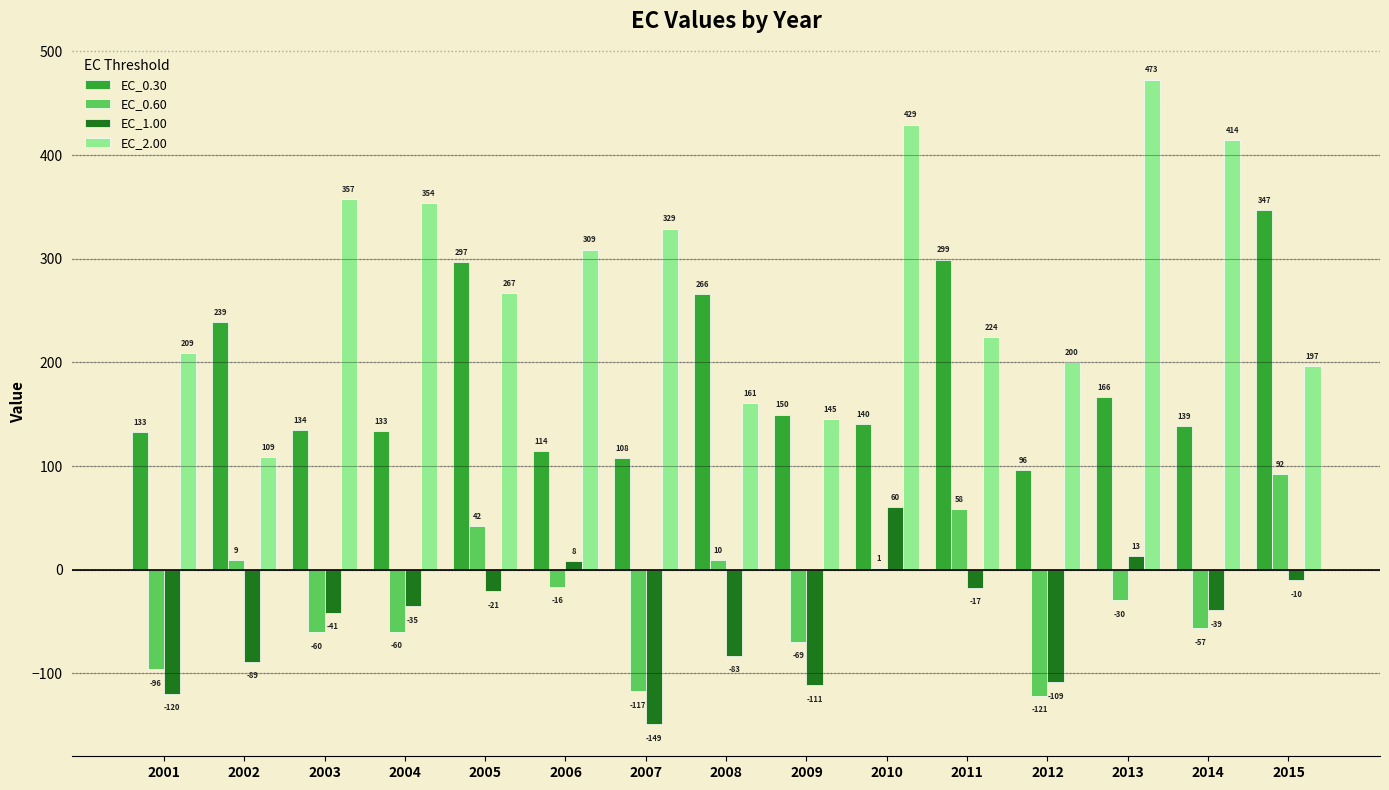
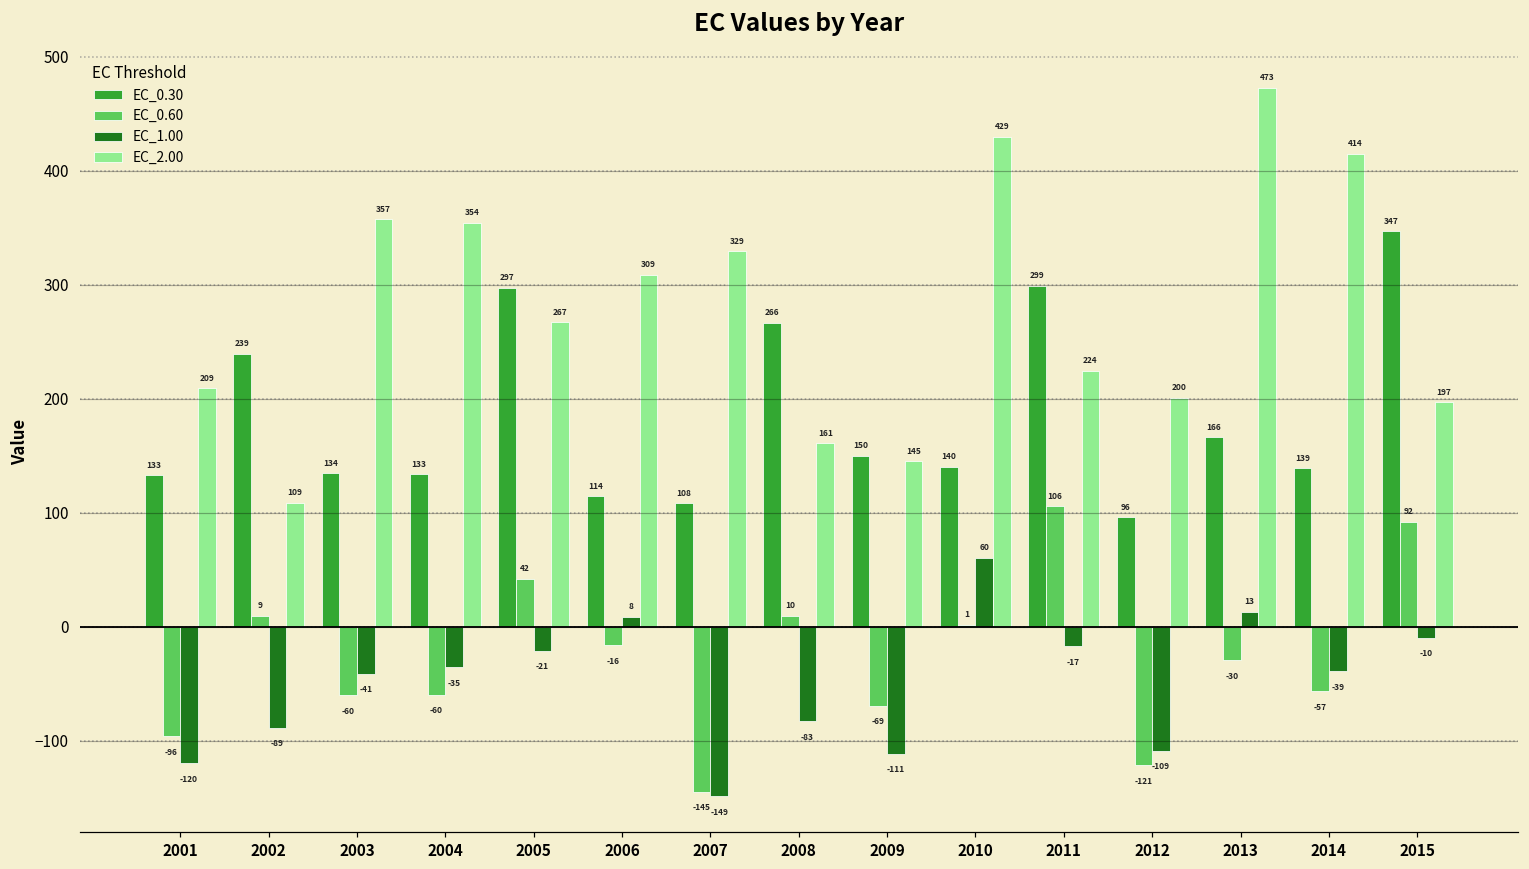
  {
    "EC_0.60": {
      "2001": -96,
      "2002": 9,
      "2003": -60,
      "2004": -60,
      "2005": 42,
      "2006": -16,
-     "2007": -117,
+     "2007": -145,
      "2008": 10,
      "2009": -69,
      "2010": 1,
-     "2011": 58,
+     "2011": 106,
      "2012": -121,
      "2013": -30,
      "2014": -57,
      "2015": 92
    },
    "EC_2.00": {
      "2001": 209,
      "2002": 109,
      "2003": 357,
      "2004": 354,
      "2005": 267,
      "2006": 309,
      "2007": 329,
      "2008": 161,
      "2009": 145,
      "2010": 429,
      "2011": 224,
      "2012": 200,
      "2013": 473,
      "2014": 414,
      "2015": 197
    }
  }
